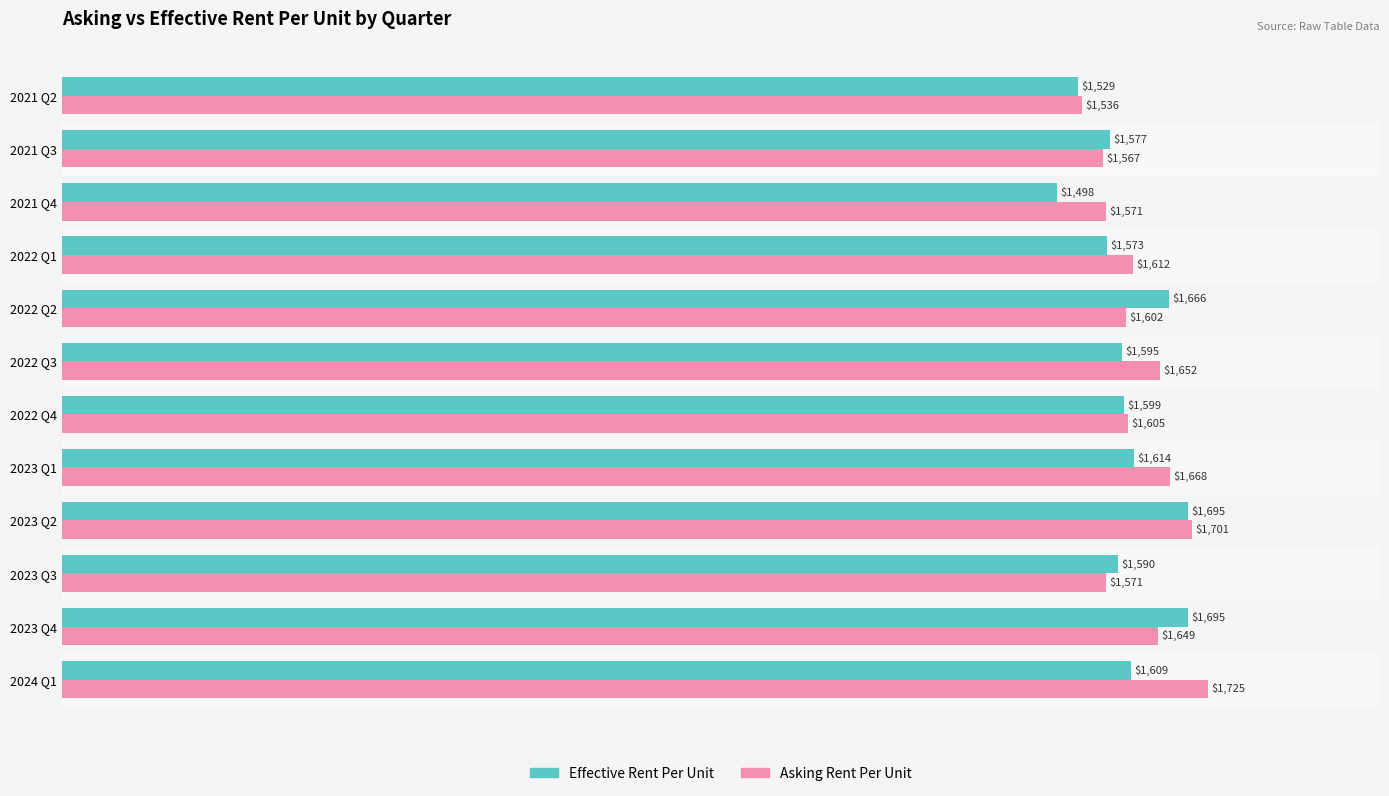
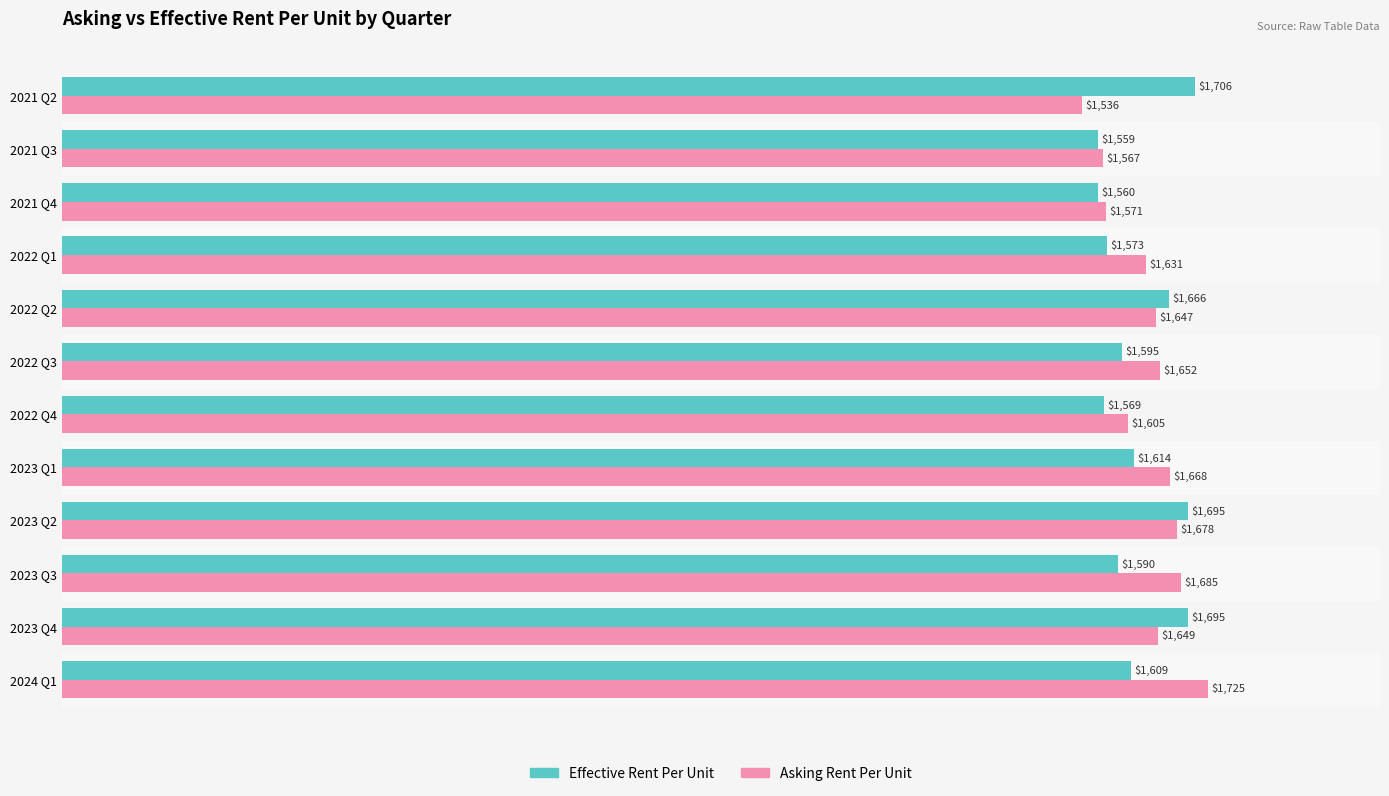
  {
    "Effective Rent Per Unit": {
-     "2021 Q2": "$1,529",
-     "2021 Q3": "$1,577",
-     "2021 Q4": "$1,498",
+     "2021 Q2": "$1,706",
+     "2021 Q3": "$1,559",
+     "2021 Q4": "$1,560",
      "2022 Q1": "$1,573",
      "2022 Q2": "$1,666",
      "2022 Q3": "$1,595",
-     "2022 Q4": "$1,599",
+     "2022 Q4": "$1,569",
      "2023 Q1": "$1,614",
      "2023 Q2": "$1,695",
      "2023 Q3": "$1,590",
      "2023 Q4": "$1,695",
      "2024 Q1": "$1,609"
    },
    "Asking Rent Per Unit": {
      "2021 Q2": "$1,536",
      "2021 Q3": "$1,567",
      "2021 Q4": "$1,571",
-     "2022 Q1": "$1,612",
-     "2022 Q2": "$1,602",
+     "2022 Q1": "$1,631",
+     "2022 Q2": "$1,647",
      "2022 Q3": "$1,652",
      "2022 Q4": "$1,605",
      "2023 Q1": "$1,668",
-     "2023 Q2": "$1,701",
-     "2023 Q3": "$1,571",
+     "2023 Q2": "$1,678",
+     "2023 Q3": "$1,685",
      "2023 Q4": "$1,649",
      "2024 Q1": "$1,725"
    }
  }
